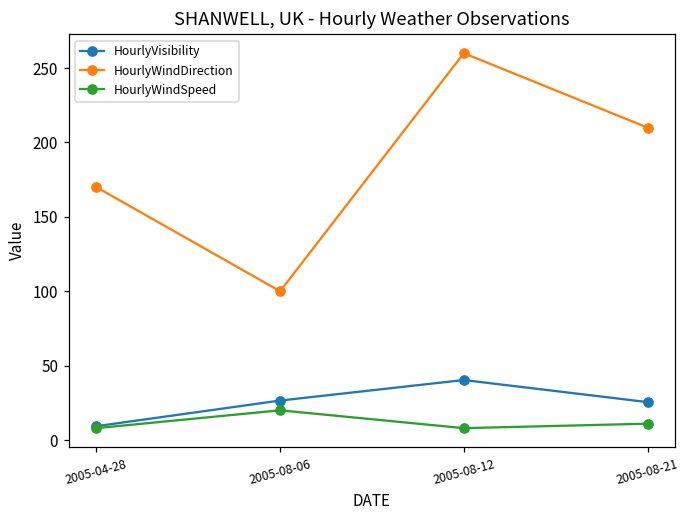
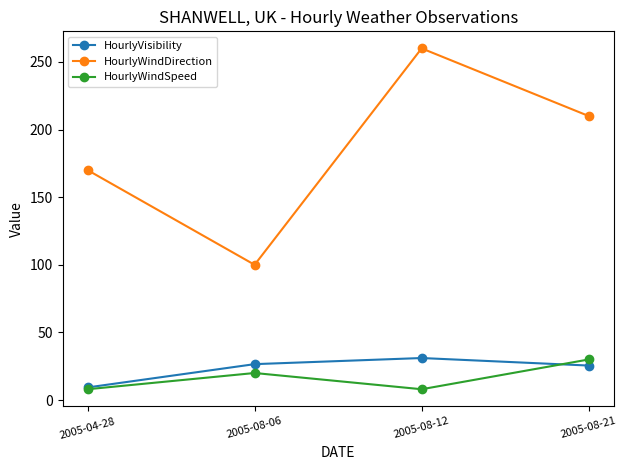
  {
    "HourlyVisibility": {
      "2005-08-06": 27,
-     "2005-08-12": 40,
+     "2005-08-12": 31,
      "2005-08-21": 26
    },
    "HourlyWindDirection": {
      "2005-04-28": 170,
      "2005-08-06": 100,
      "2005-08-12": 260,
      "2005-08-21": 210
    },
    "HourlyWindSpeed": {
      "2005-08-06": 20,
      "2005-08-12": 8,
-     "2005-08-21": 11
+     "2005-08-21": 30
    }
  }
